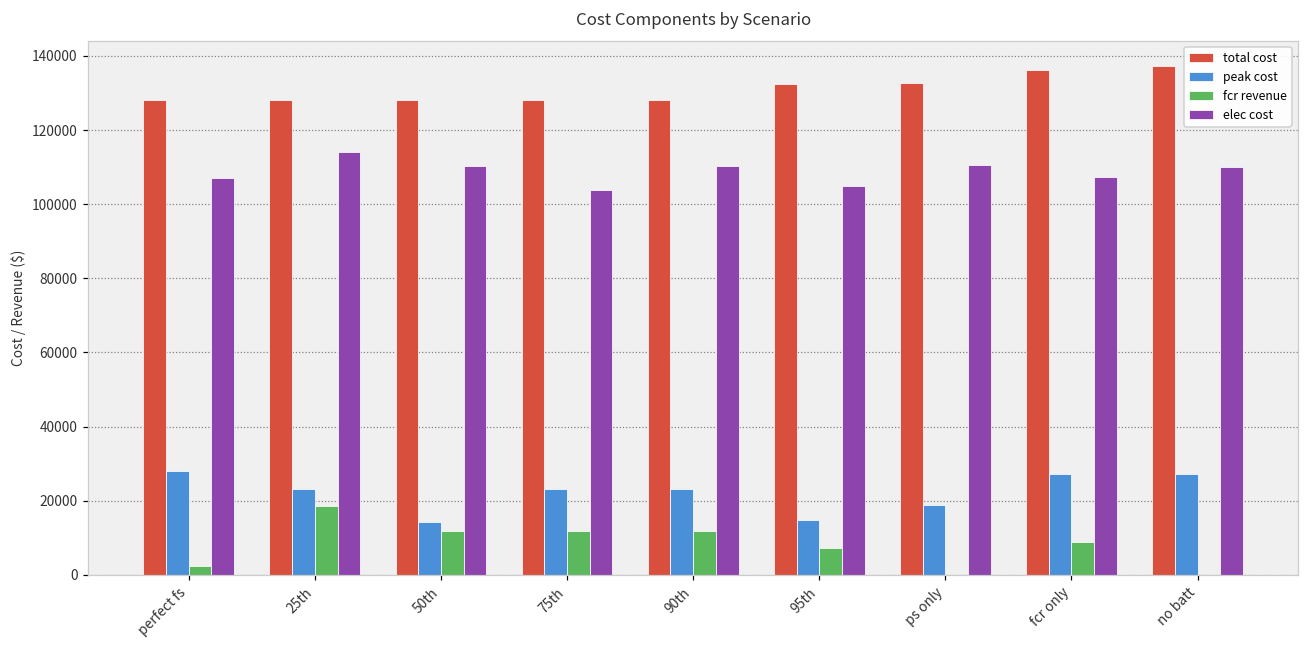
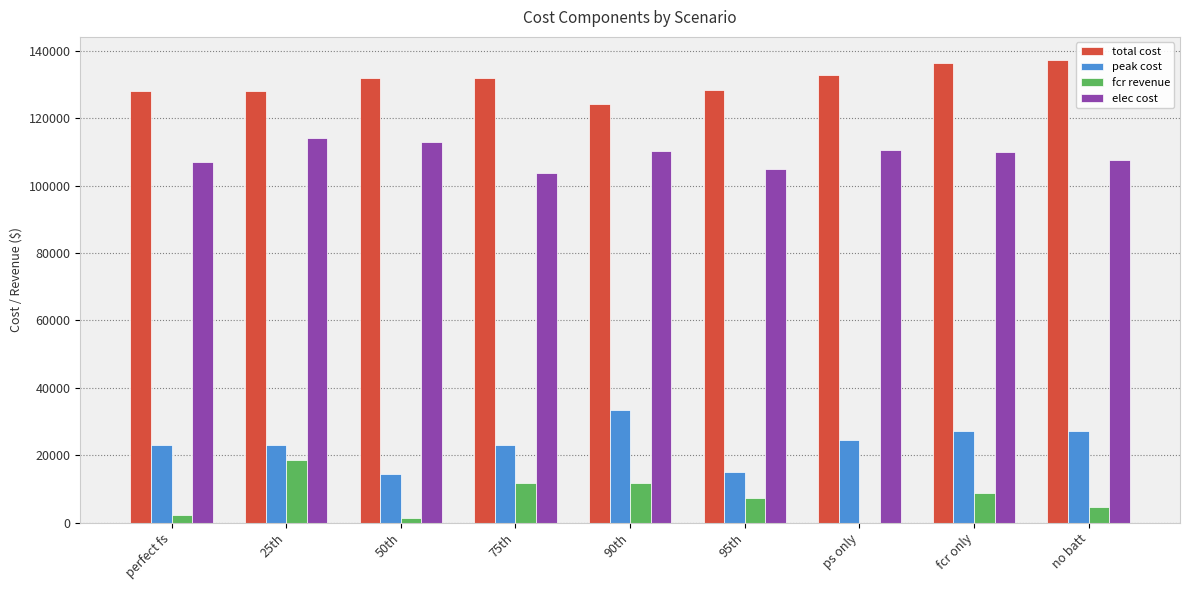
  {
    "total cost": {
      "perfect fs": 128000,
      "25th": 128000,
-     "50th": 128000,
-     "75th": 128000,
-     "90th": 128000,
-     "95th": 132000,
+     "50th": 132000,
+     "75th": 132000,
+     "90th": 124000,
+     "95th": 128000,
      "ps only": 133000,
      "fcr only": 136000,
      "no batt": 137000
    },
    "peak cost": {
-     "perfect fs": 28000,
+     "perfect fs": 23000,
      "25th": 23000,
      "50th": 14000,
      "75th": 23000,
-     "90th": 23000,
+     "90th": 33000,
      "95th": 15000,
-     "ps only": 19000,
+     "ps only": 24000,
      "fcr only": 27000,
      "no batt": 27000
    },
    "fcr revenue": {
      "perfect fs": 2000,
      "25th": 18000,
-     "50th": 12000,
+     "50th": 1000,
      "75th": 12000,
      "90th": 12000,
      "95th": 7000,
      "ps only": 0,
      "fcr only": 9000,
-     "no batt": 0
+     "no batt": 5000
    },
    "elec cost": {
      "perfect fs": 107000,
      "25th": 114000,
-     "50th": 110000,
+     "50th": 113000,
      "75th": 104000,
      "90th": 110000,
      "95th": 105000,
      "ps only": 110000,
-     "fcr only": 107000,
-     "no batt": 110000
+     "fcr only": 110000,
+     "no batt": 108000
    }
  }
